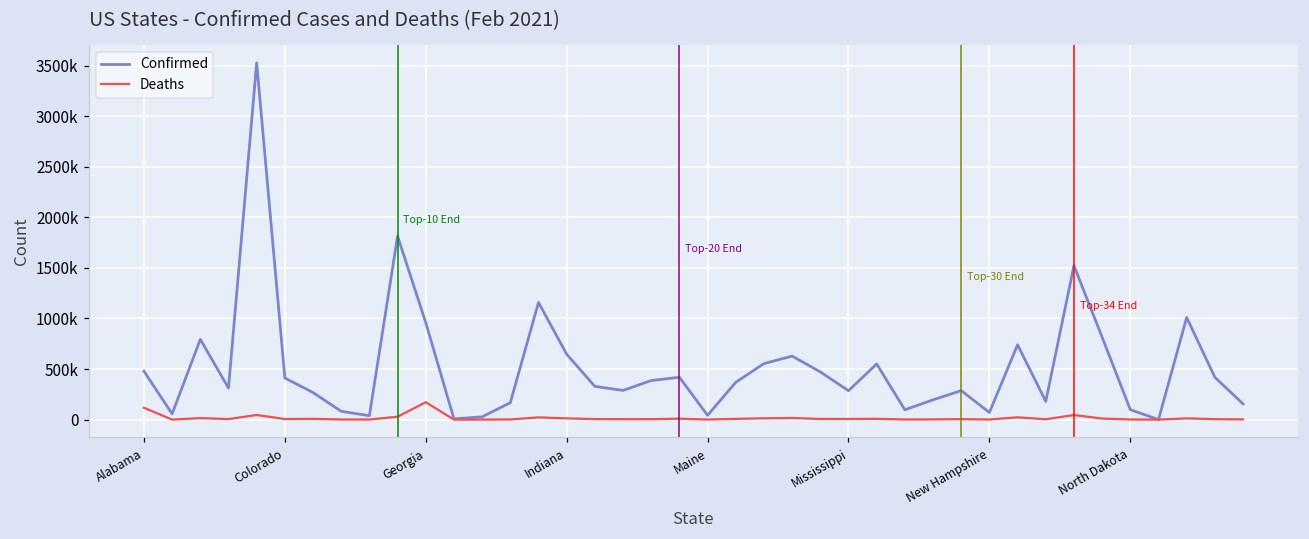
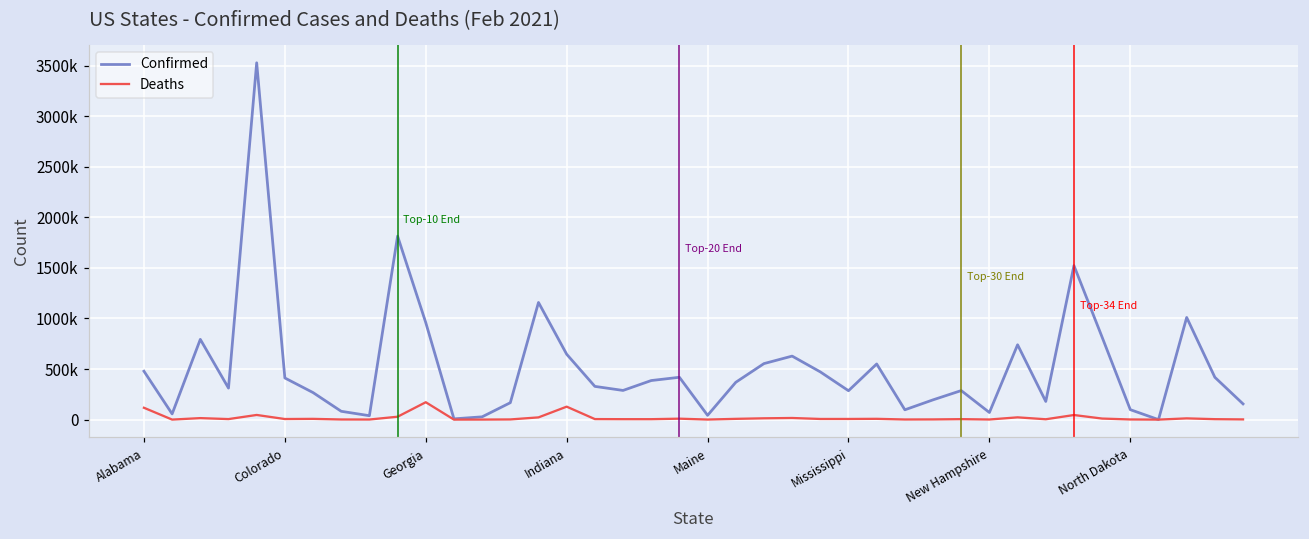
  {
    "Confirmed": {
      "Alabama": 500000,
      "Colorado": 400000,
      "Georgia": 1000000,
      "Indiana": 600000,
      "Maine": 0,
      "Mississippi": 300000,
      "New Hampshire": 100000,
      "North Dakota": 100000
    },
    "Deaths": {
      "Alabama": 100000,
      "Colorado": 0,
      "Georgia": 200000,
-     "Indiana": 0,
+     "Indiana": 100000,
      "Maine": 0,
      "Mississippi": 0,
      "New Hampshire": 0,
      "North Dakota": 0
    }
  }
